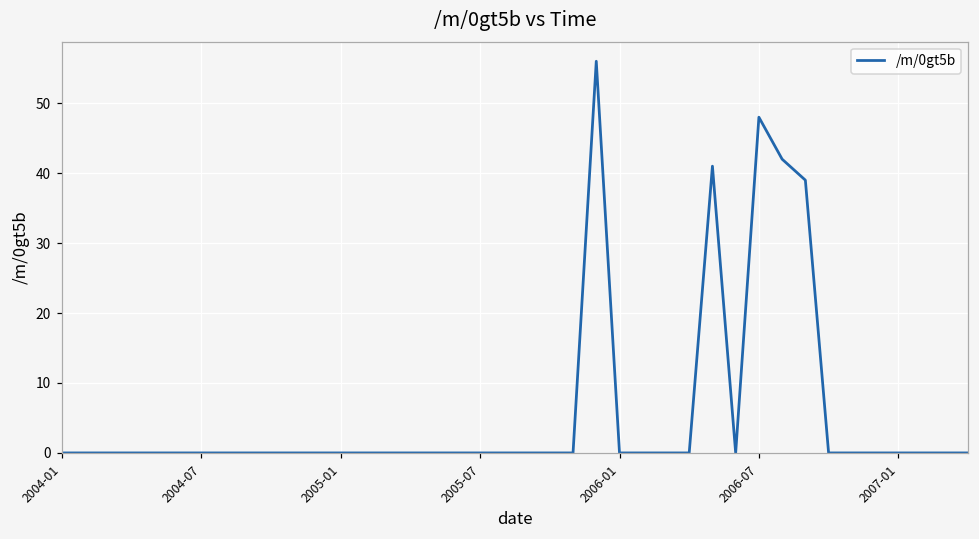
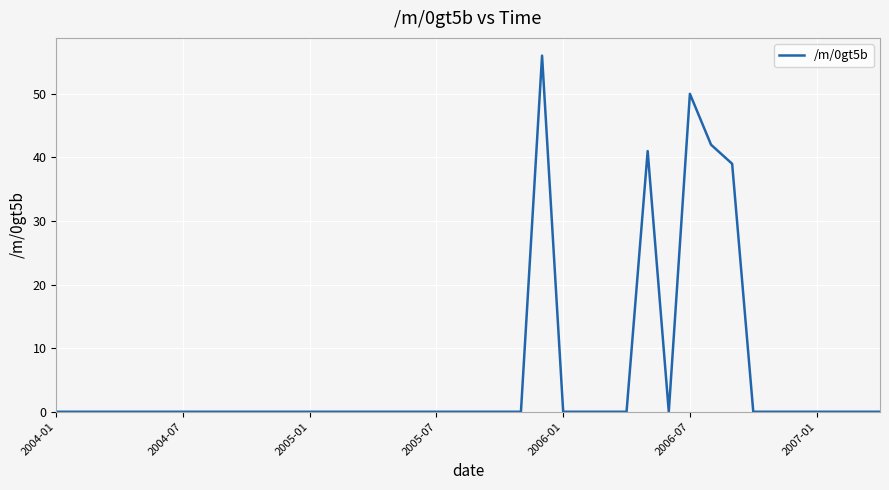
  {
    "2004-01": 0,
    "2004-07": 0,
    "2005-01": 0,
    "2005-07": 0,
    "2006-01": 0,
-   "2006-07": 48,
+   "2006-07": 50,
    "2007-01": 0
  }
